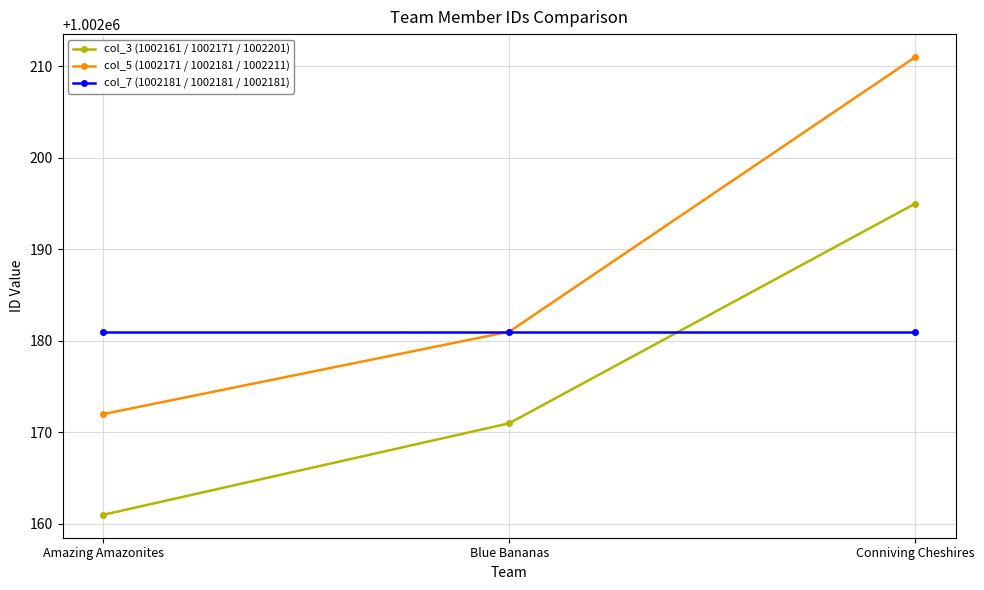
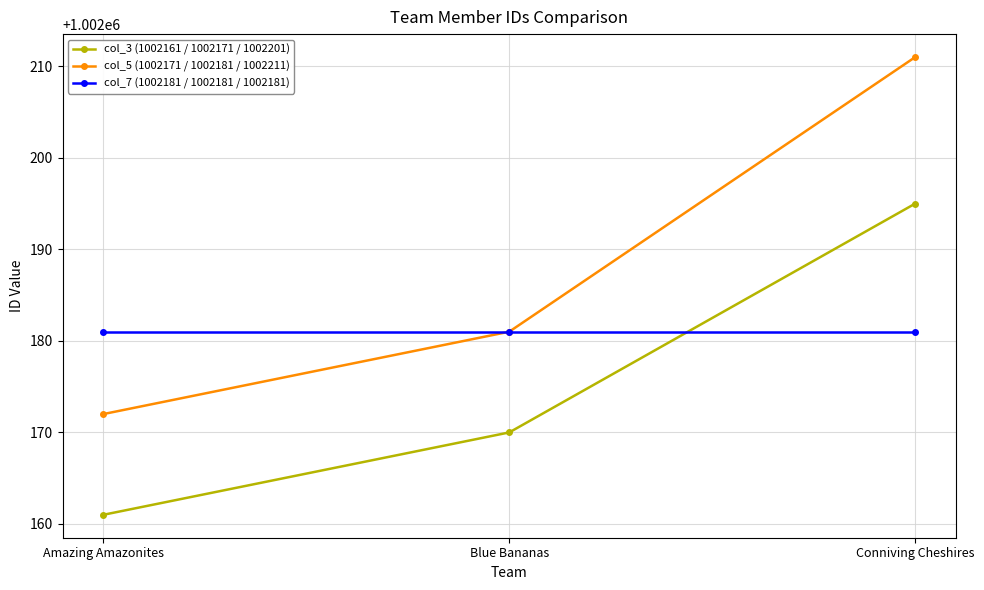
  {
    "col_3 (1002161 / 1002171 / 1002201)": {
      "Amazing Amazonites": 1002161,
-     "Blue Bananas": 1002171,
+     "Blue Bananas": 1002170,
      "Conniving Cheshires": 1002195
    },
    "col_5 (1002171 / 1002181 / 1002211)": {
      "Amazing Amazonites": 1002172,
      "Conniving Cheshires": 1002211
    },
    "col_7 (1002181 / 1002181 / 1002181)": {
      "Amazing Amazonites": 1002181,
      "Conniving Cheshires": 1002181
    }
  }
